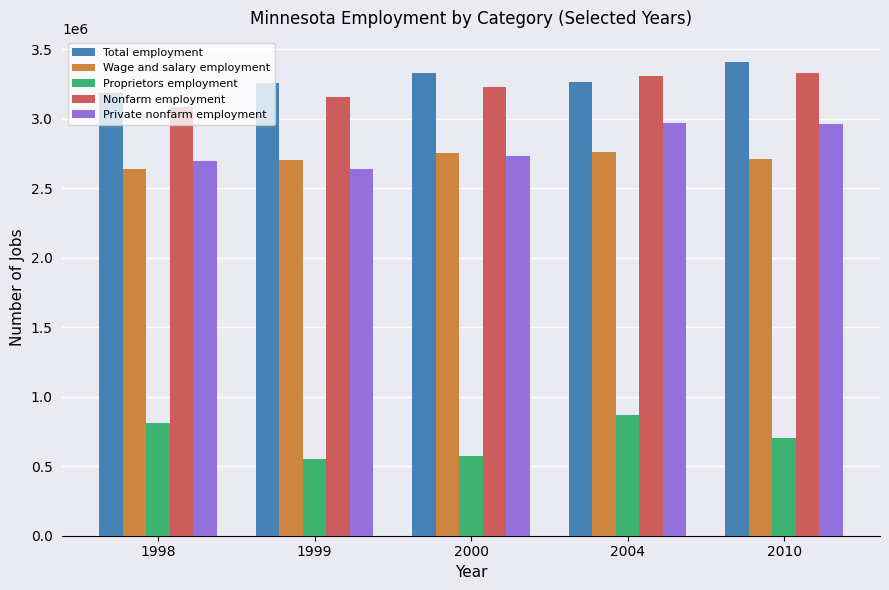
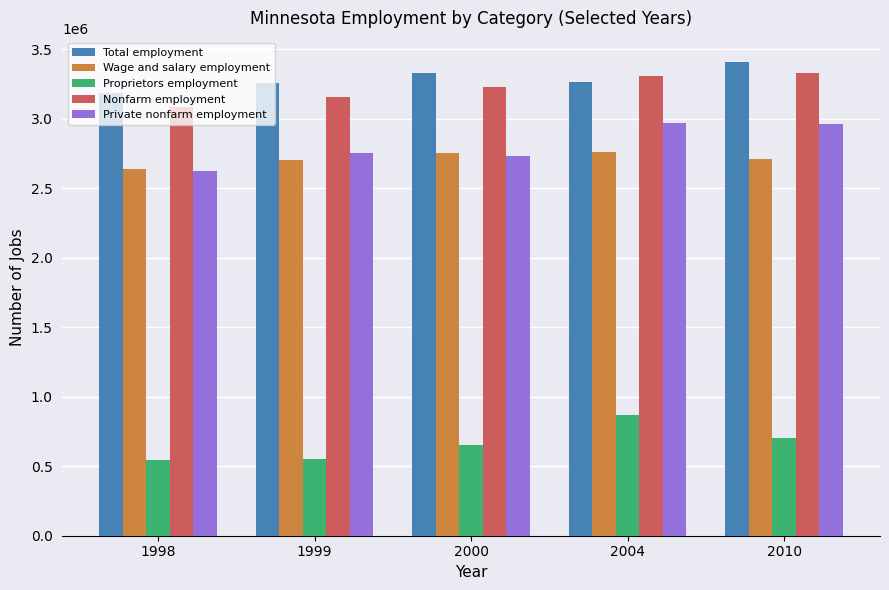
  {
    "Total employment": {
      "2000": 3330000,
      "2004": 3270000,
      "2010": 3410000
    },
    "Proprietors employment": {
-     "1998": 810000,
+     "1998": 550000,
      "1999": 550000,
-     "2000": 580000,
+     "2000": 650000,
      "2004": 870000,
      "2010": 700000
    },
    "Private nonfarm employment": {
-     "1998": 2690000,
-     "1999": 2640000,
+     "1998": 2630000,
+     "1999": 2750000,
      "2000": 2730000,
      "2004": 2970000,
      "2010": 2960000
    }
  }
